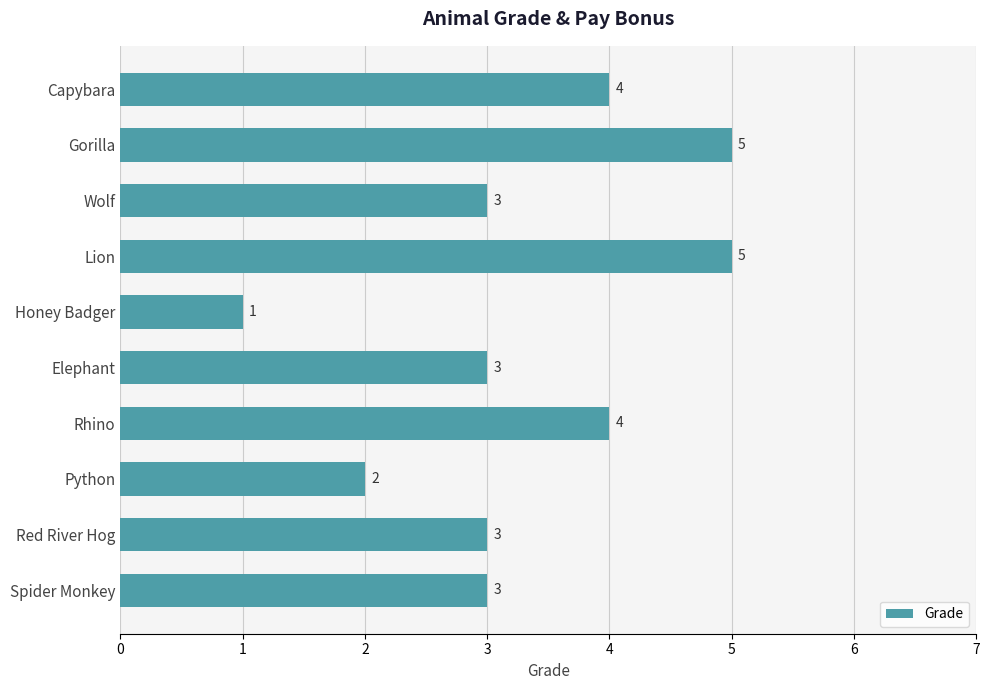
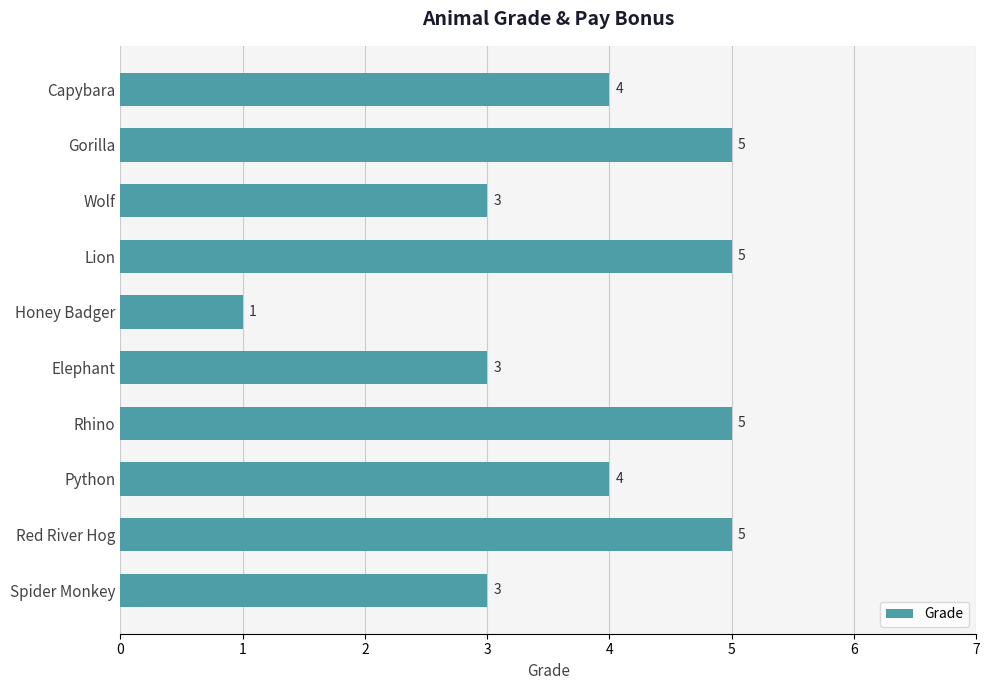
  {
    "Capybara": 4,
    "Gorilla": 5,
    "Wolf": 3,
    "Lion": 5,
    "Honey Badger": 1,
    "Elephant": 3,
-   "Rhino": 4,
-   "Python": 2,
-   "Red River Hog": 3,
+   "Rhino": 5,
+   "Python": 4,
+   "Red River Hog": 5,
    "Spider Monkey": 3
  }
